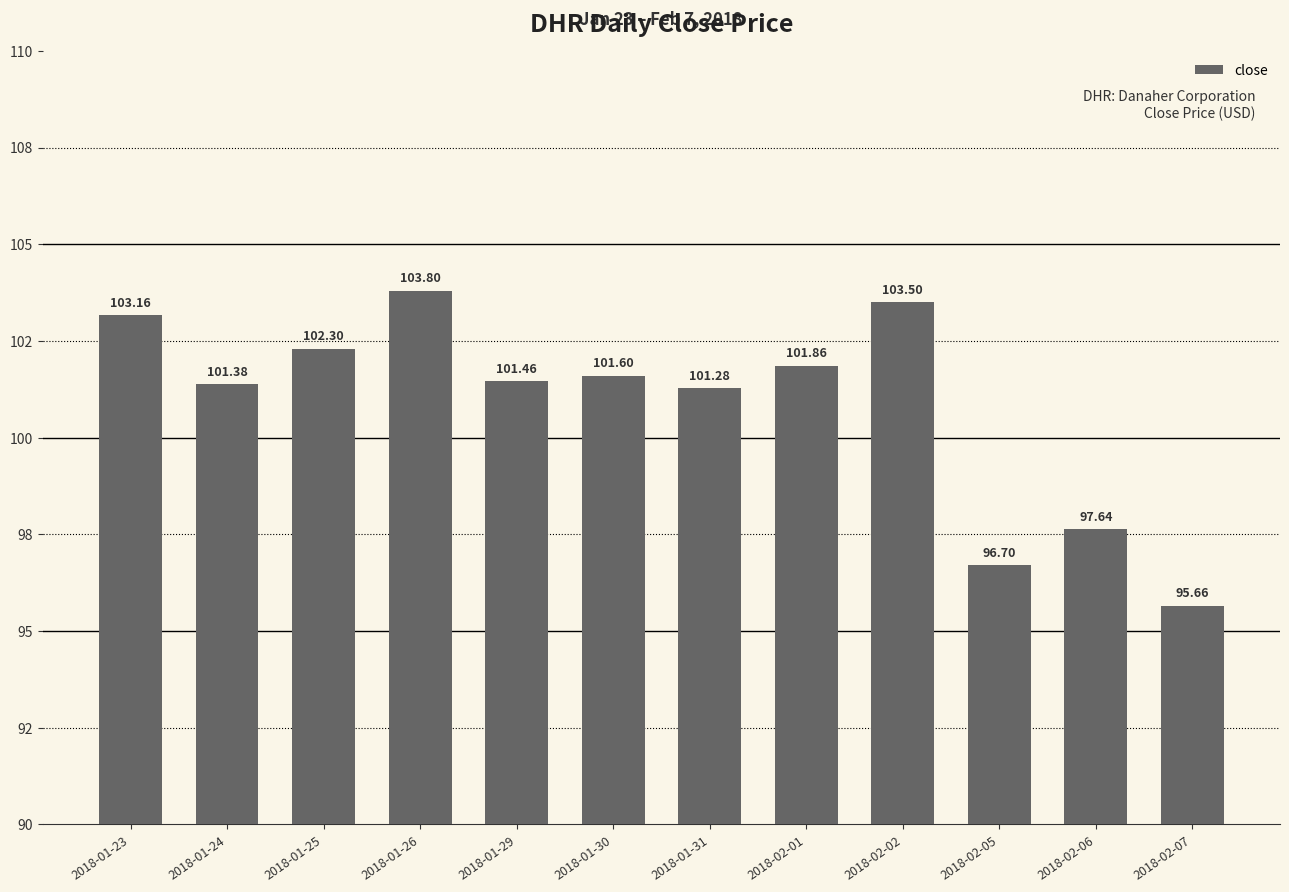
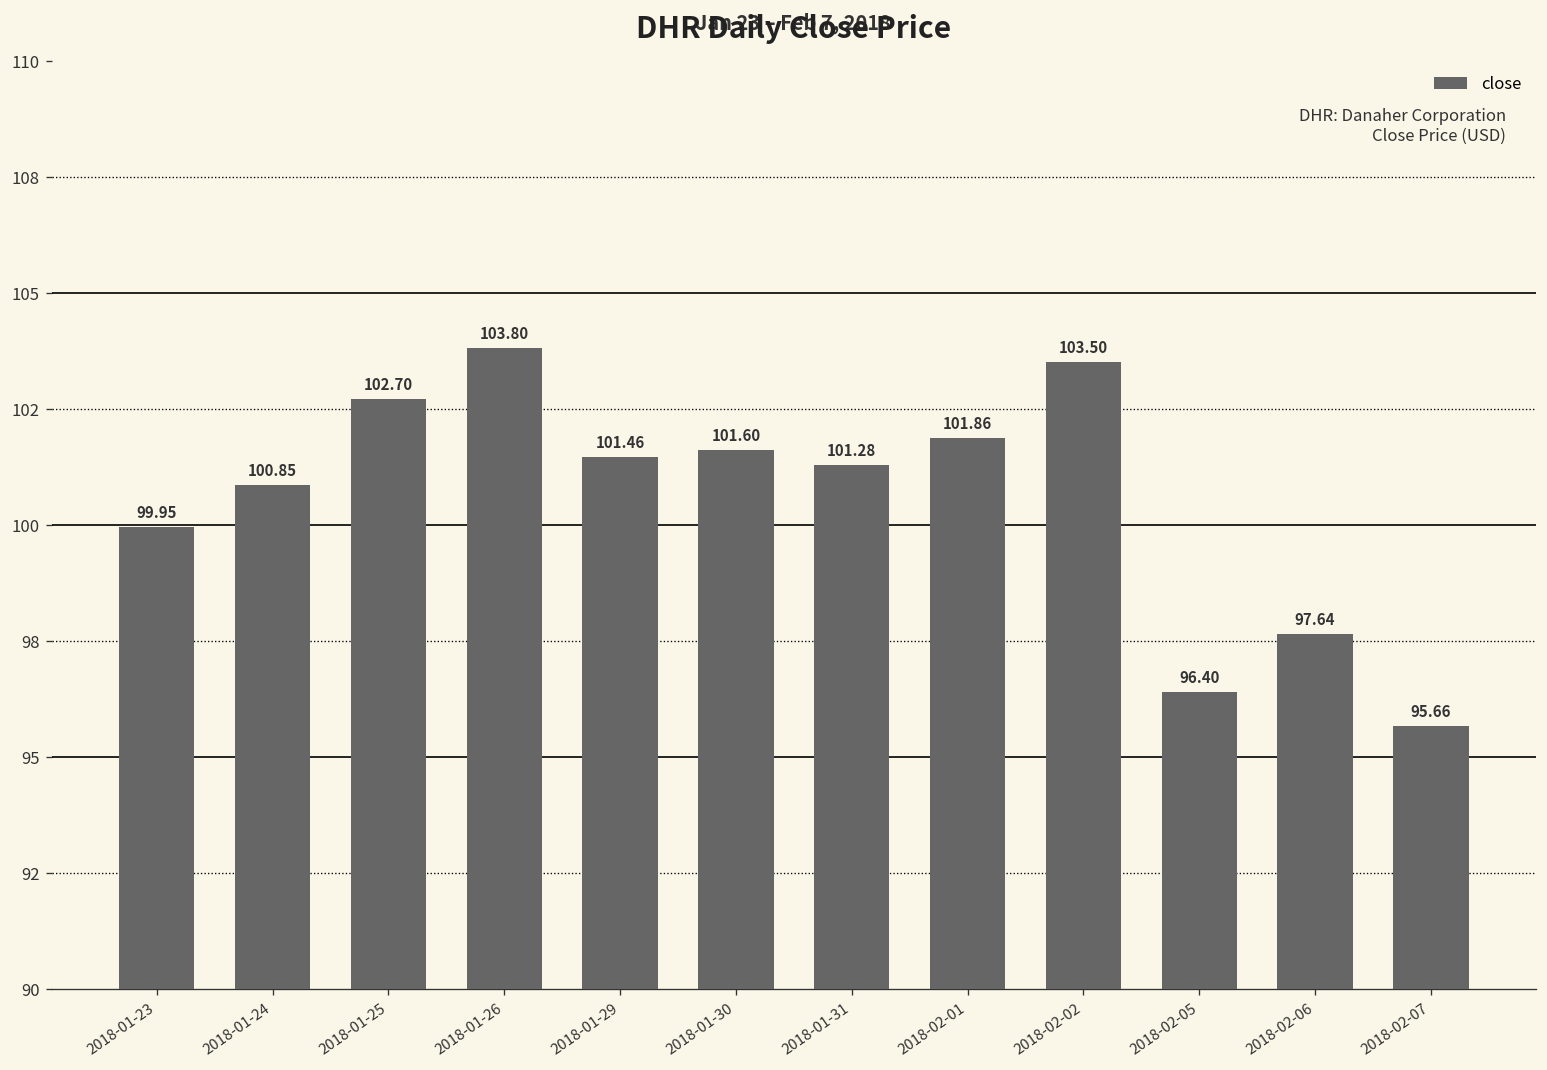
  {
-   "2018-01-23": 103.16,
-   "2018-01-24": 101.38,
-   "2018-01-25": 102.30,
+   "2018-01-23": 99.95,
+   "2018-01-24": 100.85,
+   "2018-01-25": 102.70,
    "2018-01-26": 103.80,
    "2018-01-29": 101.46,
    "2018-01-30": 101.60,
    "2018-01-31": 101.28,
    "2018-02-01": 101.86,
    "2018-02-02": 103.50,
-   "2018-02-05": 96.70,
+   "2018-02-05": 96.40,
    "2018-02-06": 97.64,
    "2018-02-07": 95.66
  }
